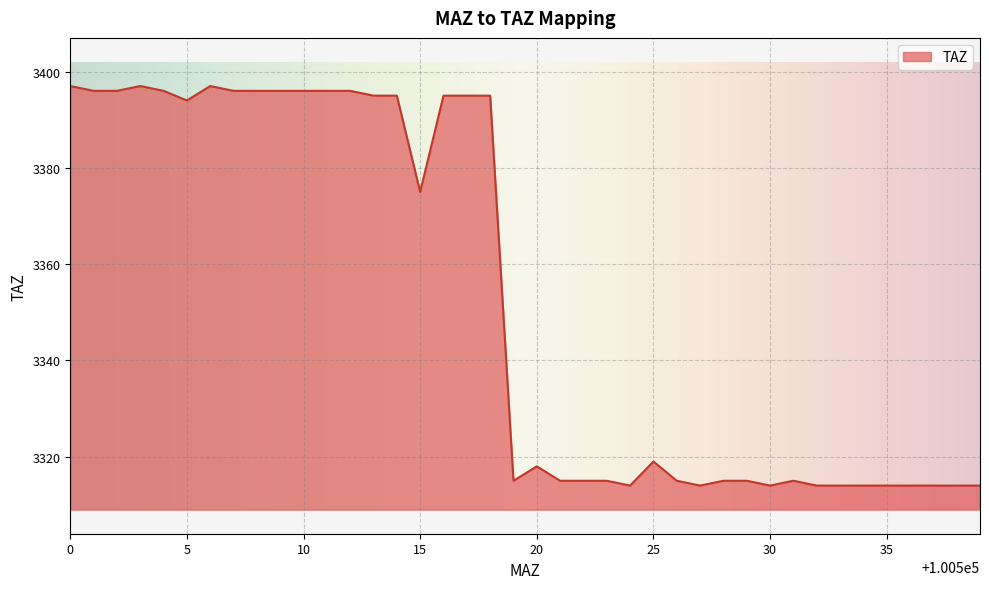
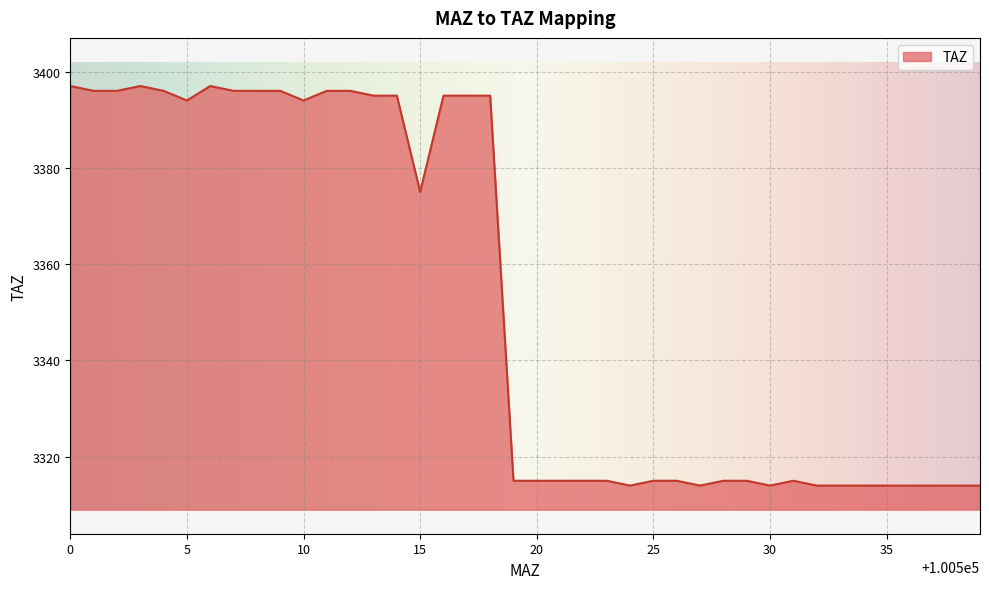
  {
    "0": 3397,
    "5": 3394,
-   "10": 3396,
+   "10": 3394,
    "15": 3375,
-   "20": 3318,
-   "25": 3319,
+   "20": 3315,
+   "25": 3315,
    "30": 3314,
    "35": 3314
  }
